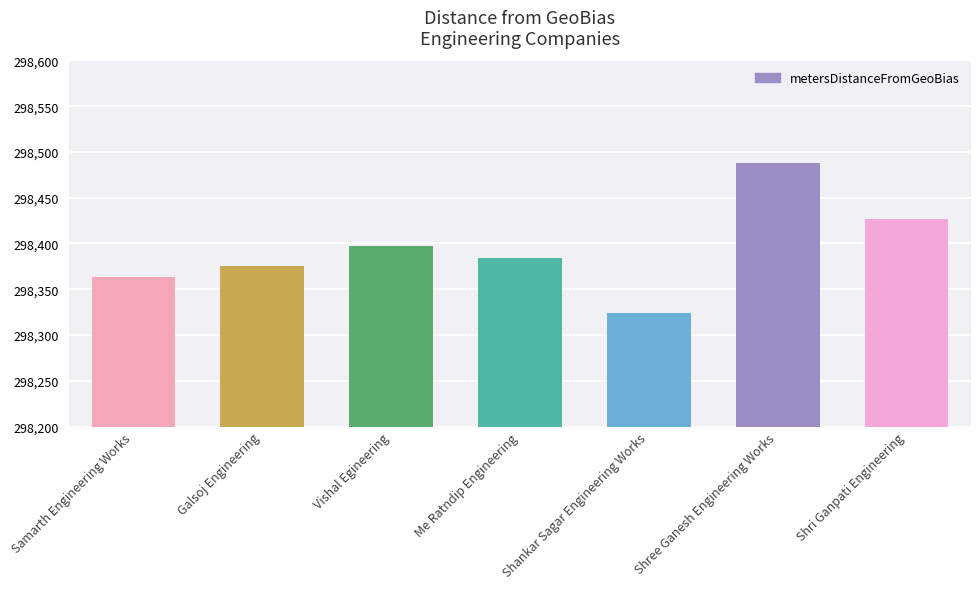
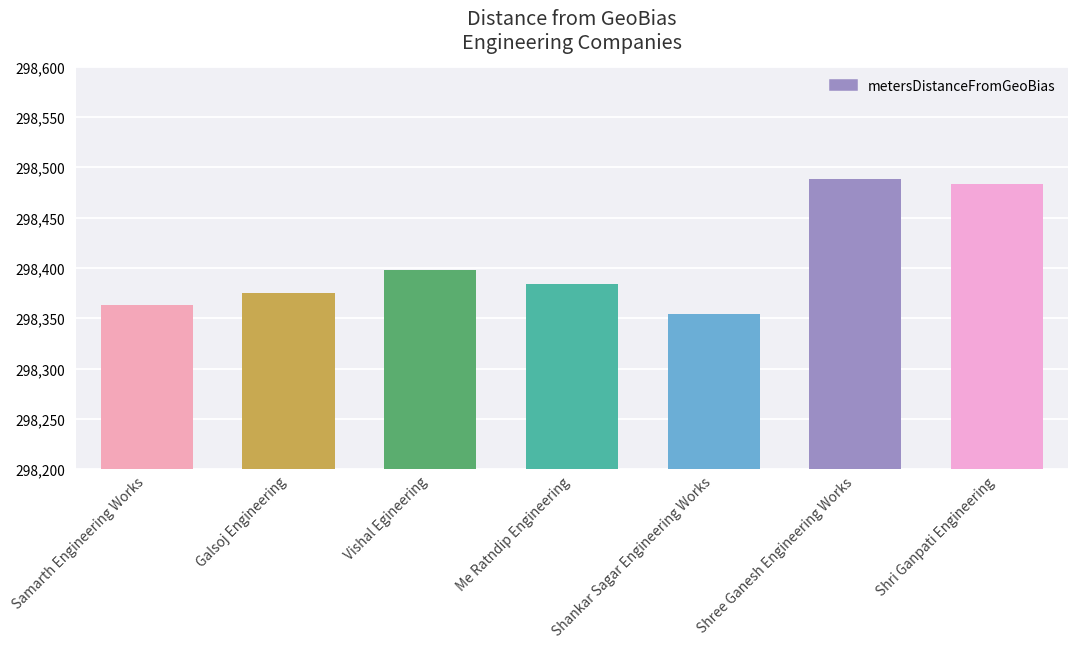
  {
    "Samarth Engineering Works": "298,360",
    "Galsoj Engineering": "298,380",
    "Vishal Egineering": "298,400",
    "Me Ratndip Engineering": "298,380",
-   "Shankar Sagar Engineering Works": "298,320",
+   "Shankar Sagar Engineering Works": "298,350",
    "Shree Ganesh Engineering Works": "298,490",
-   "Shri Ganpati Engineering": "298,430"
+   "Shri Ganpati Engineering": "298,480"
  }
